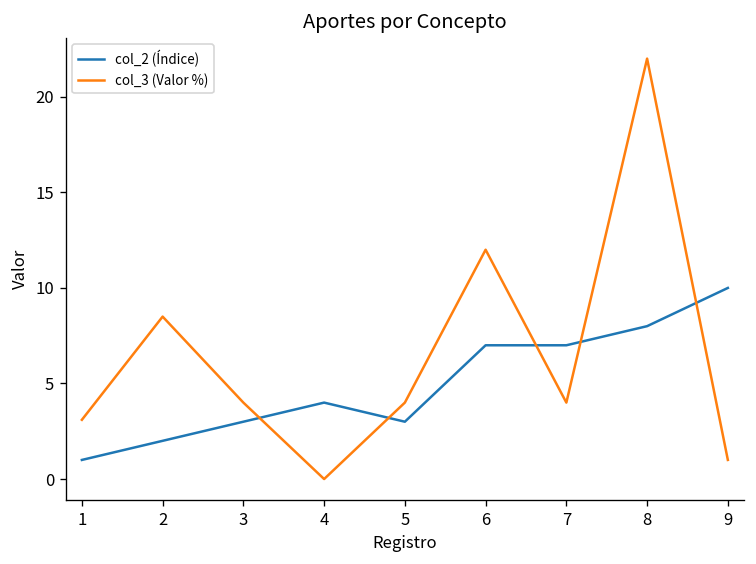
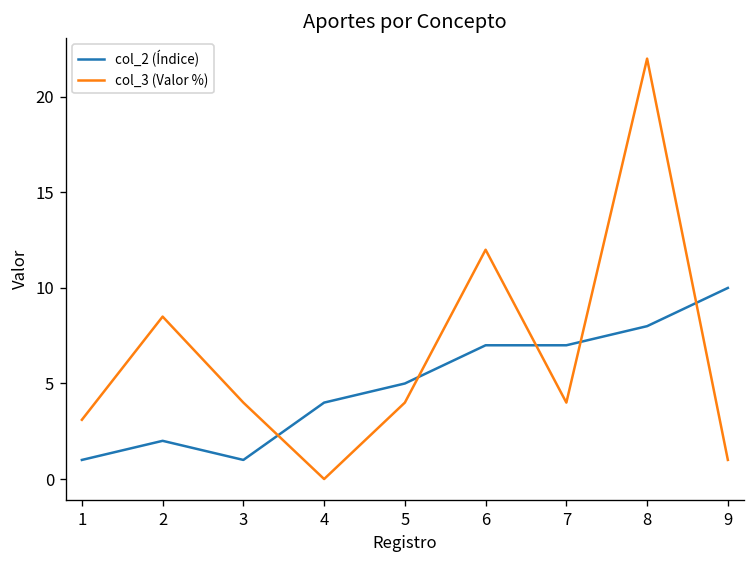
  {
    "col_2 (Índice)": {
      "1": 1,
      "2": 2,
-     "3": 3,
+     "3": 1,
      "4": 4,
-     "5": 3,
+     "5": 5,
      "6": 7,
      "7": 7,
      "8": 8,
      "9": 10
    },
    "col_3 (Valor %)": {
      "1": 3,
      "2": 8.5,
      "3": 4,
      "4": 0,
      "5": 4,
      "6": 12,
      "7": 4,
      "8": 22,
      "9": 1
    }
  }
